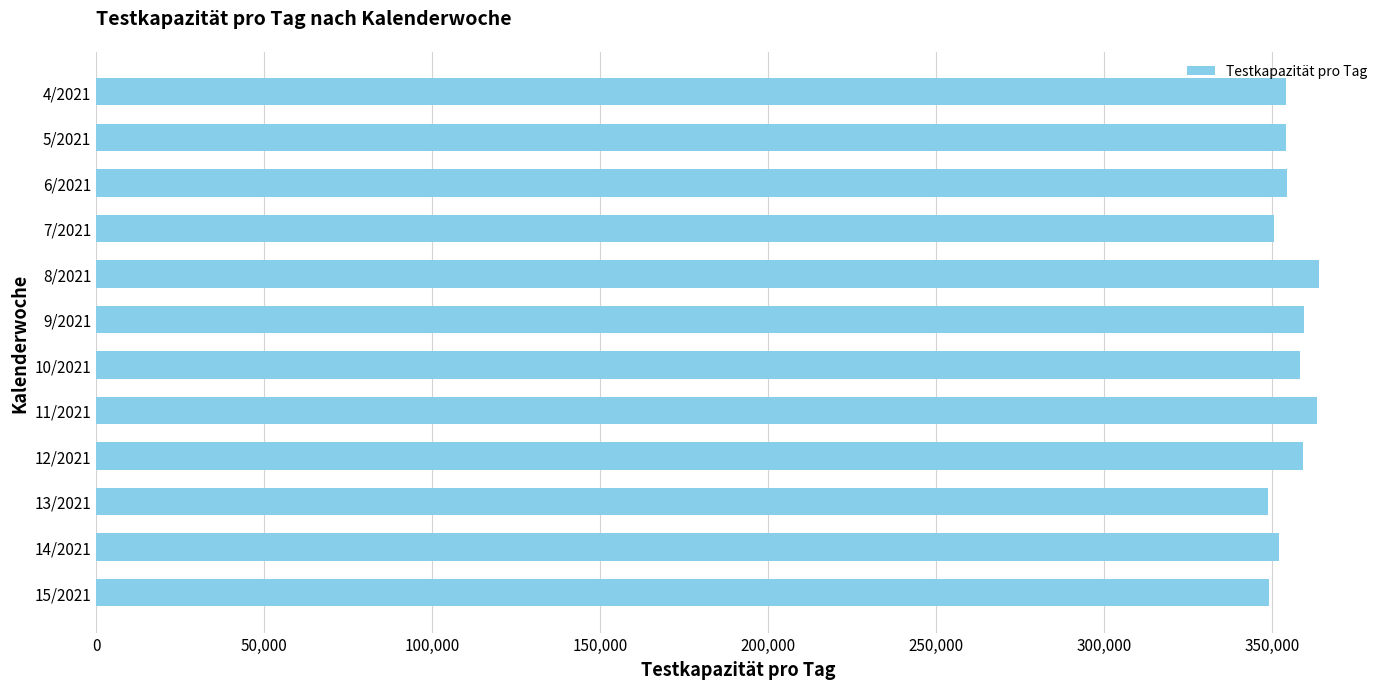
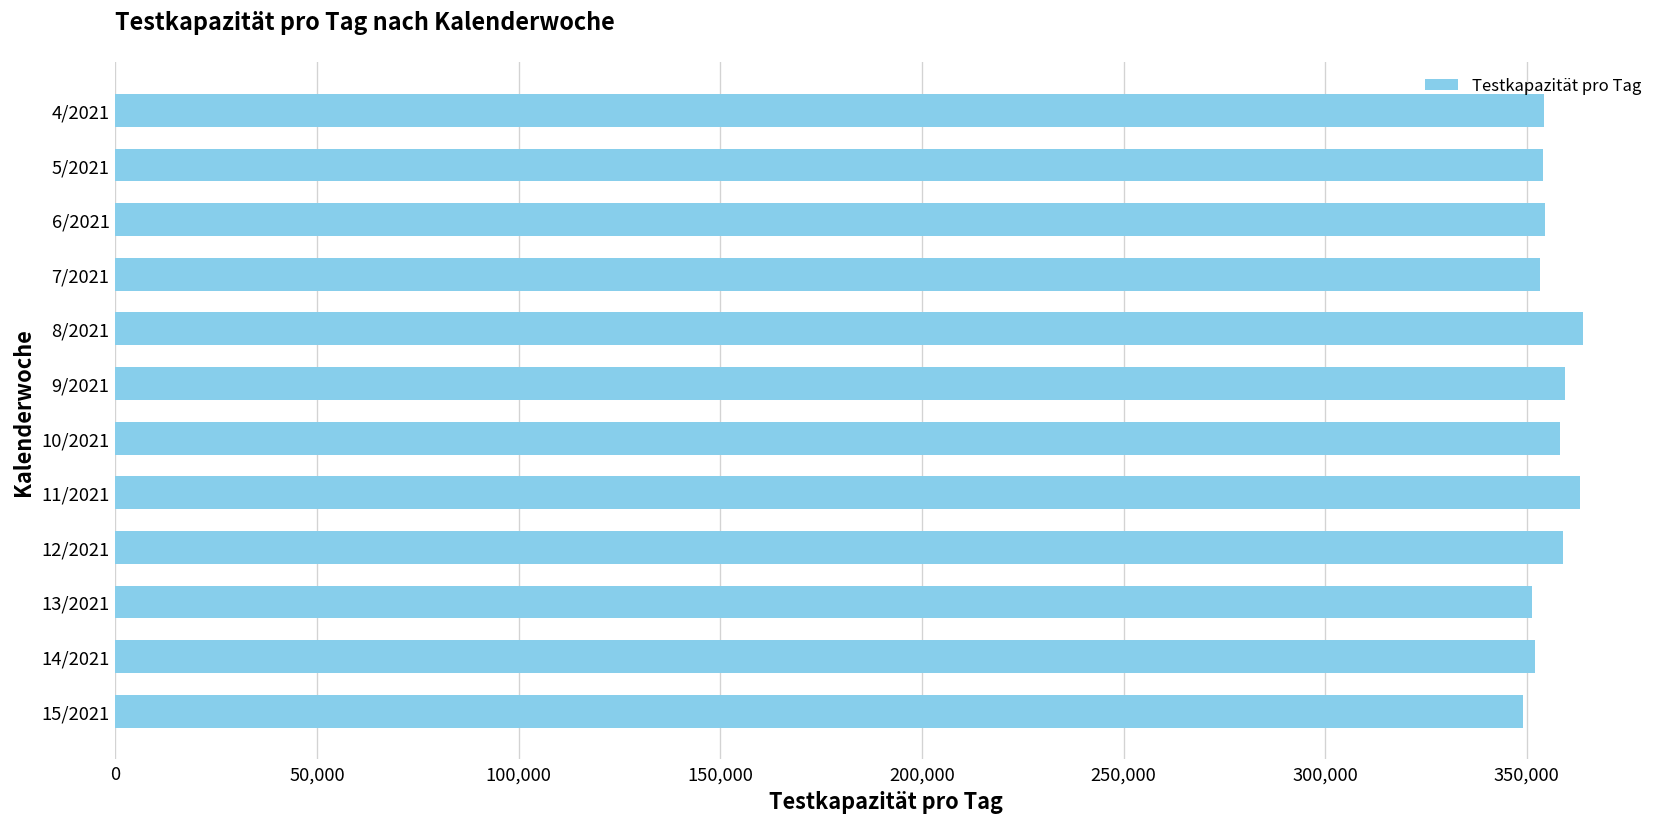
  {
    "4/2021": "354,000",
    "5/2021": "354,000",
    "6/2021": "354,000",
-   "7/2021": "351,000",
+   "7/2021": "353,000",
    "8/2021": "364,000",
    "9/2021": "360,000",
    "10/2021": "358,000",
    "11/2021": "363,000",
    "12/2021": "359,000",
-   "13/2021": "349,000",
+   "13/2021": "351,000",
    "14/2021": "352,000",
    "15/2021": "349,000"
  }
